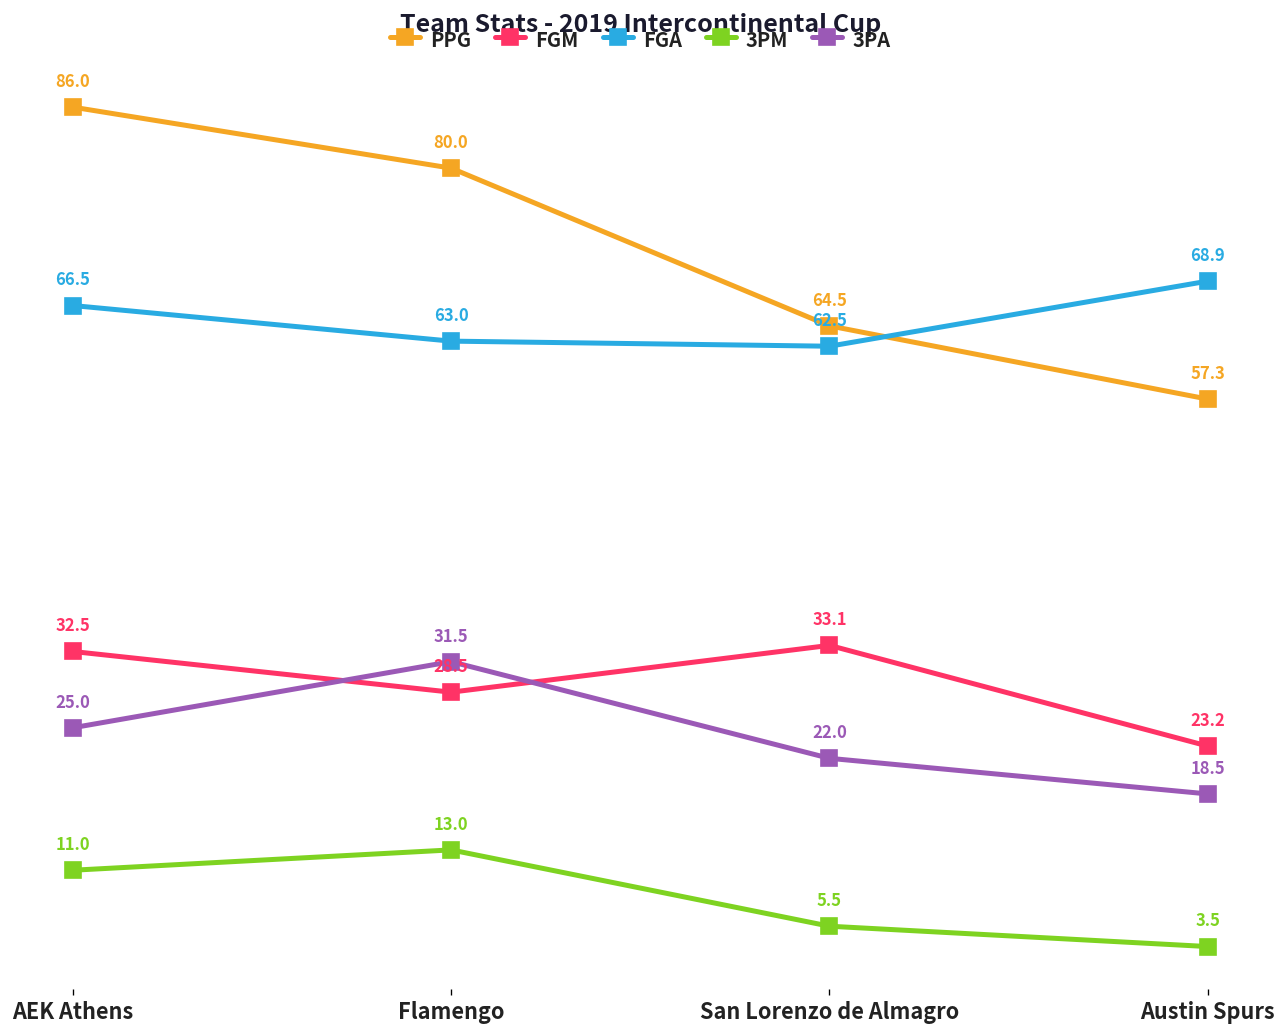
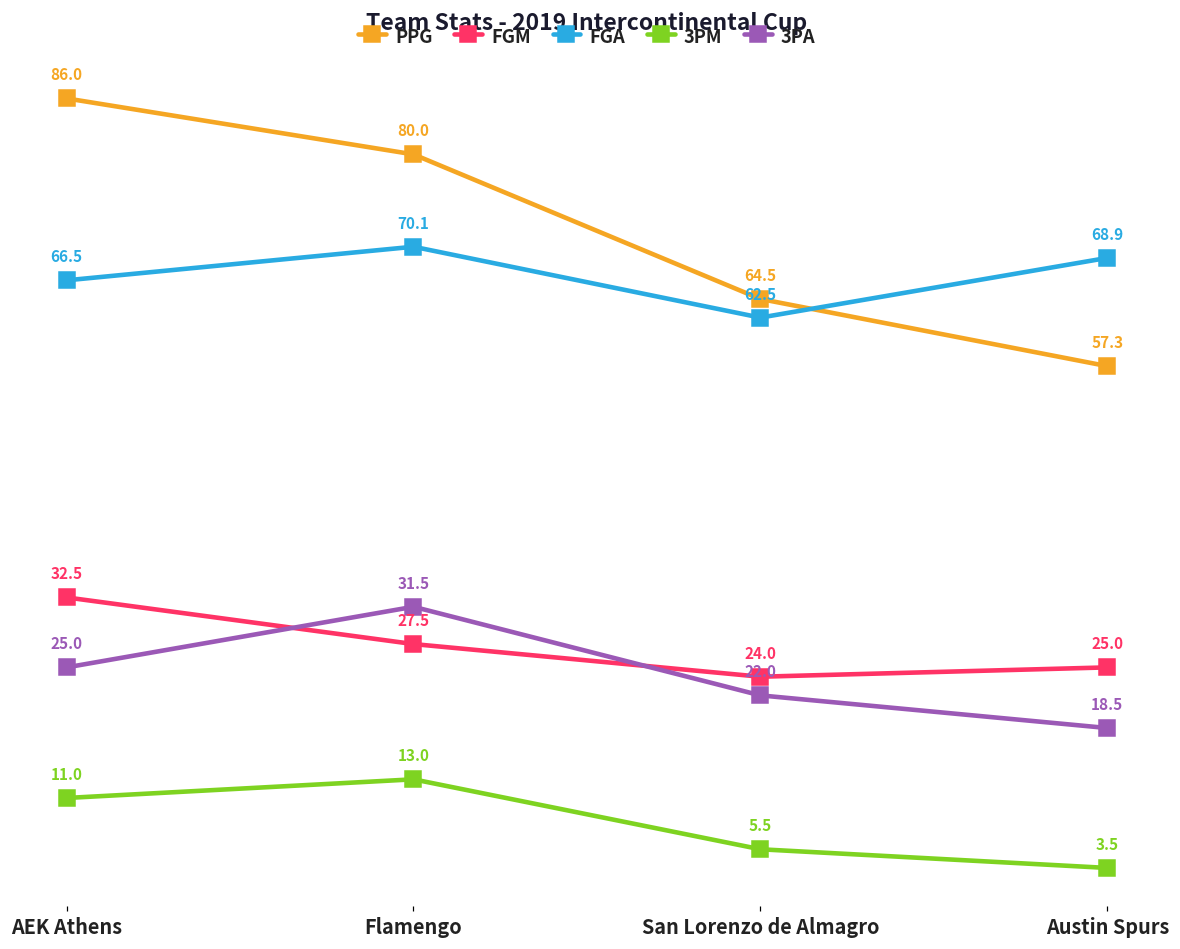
  {
    "PPG": {
      "AEK Athens": 86.0,
      "Flamengo": 80.0,
      "San Lorenzo de Almagro": 64.5,
      "Austin Spurs": 57.3
    },
    "FGM": {
      "AEK Athens": 32.5,
-     "Flamengo": 28.5,
-     "San Lorenzo de Almagro": 33.1,
-     "Austin Spurs": 23.2
+     "Flamengo": 27.5,
+     "San Lorenzo de Almagro": 24.0,
+     "Austin Spurs": 25.0
    },
    "FGA": {
      "AEK Athens": 66.5,
-     "Flamengo": 63.0,
+     "Flamengo": 70.1,
      "Austin Spurs": 68.9
    },
    "3PM": {
      "AEK Athens": 11.0,
      "Flamengo": 13.0,
      "San Lorenzo de Almagro": 5.5,
      "Austin Spurs": 3.5
    },
    "3PA": {
      "AEK Athens": 25.0,
      "Flamengo": 31.5,
      "Austin Spurs": 18.5
    }
  }
